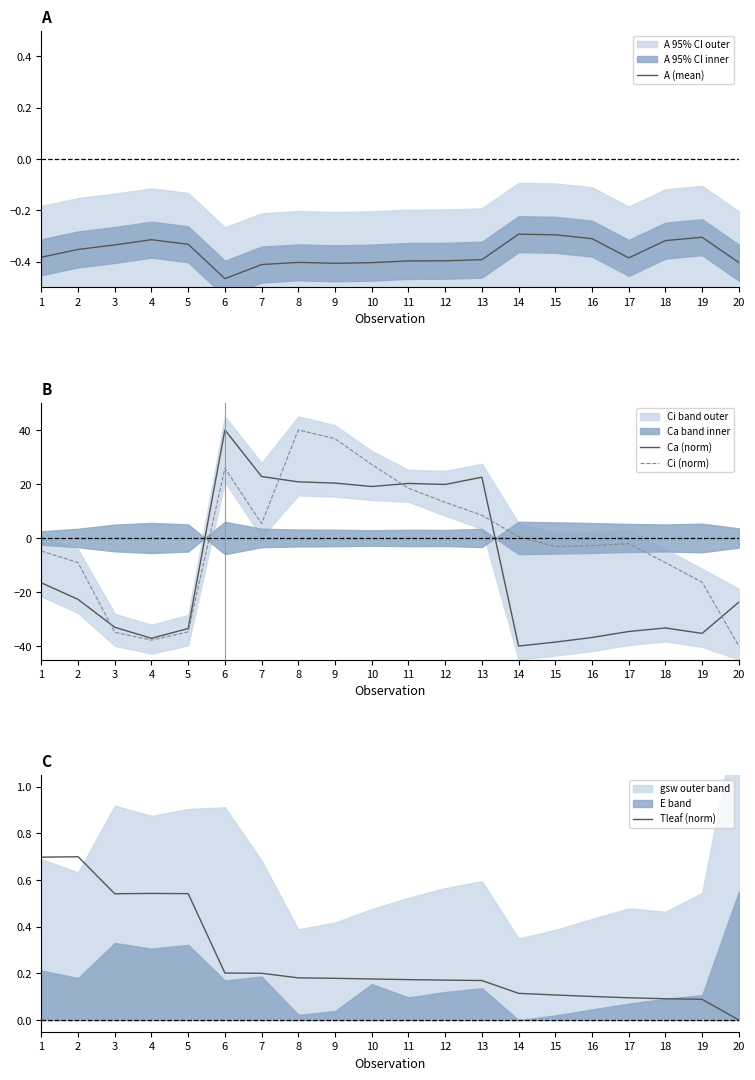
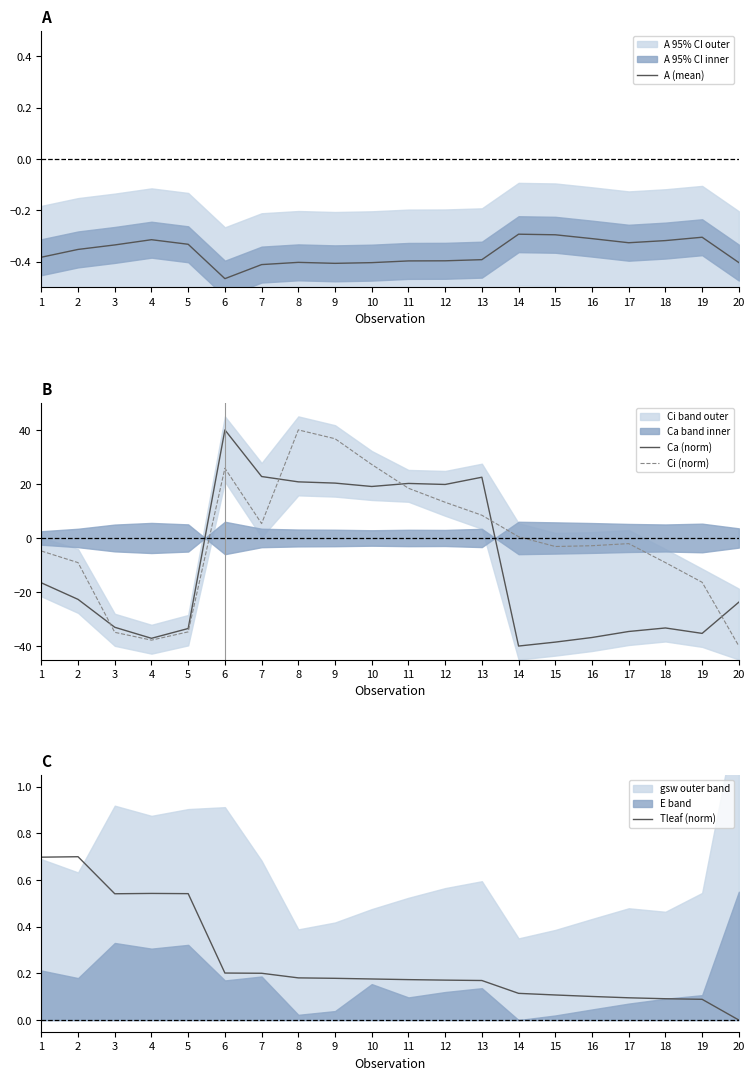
  {
    "A": {
      "A (mean)": {
        "1": -0.38,
        "2": -0.35,
        "3": -0.33,
        "4": -0.31,
        "5": -0.33,
        "6": -0.47,
        "7": -0.41,
        "8": -0.40,
        "9": -0.41,
        "10": -0.40,
        "11": -0.40,
        "12": -0.40,
        "13": -0.39,
        "14": -0.29,
        "15": -0.30,
        "16": -0.31,
-       "17": -0.39,
+       "17": -0.33,
        "18": -0.32,
        "19": -0.30,
        "20": -0.40
      }
    },
    "B": {
      "Ca (norm)": {
        "1": -17,
        "2": -23,
        "3": -33,
        "5": -34,
        "6": 40,
        "7": 23,
        "8": 21,
        "9": 20,
        "10": 19,
        "11": 20,
        "12": 20,
        "13": 22,
        "14": -40,
        "15": -39,
        "16": -37,
        "17": -35,
        "18": -33,
        "19": -35,
        "20": -24
      },
      "Ci (norm)": {
        "1": -5,
        "2": -9,
        "3": -35,
        "5": -35,
        "6": 26,
        "7": 5,
        "8": 40,
        "9": 37,
        "10": 27,
        "11": 18,
        "12": 13,
        "13": 8,
        "14": 0,
        "15": -3,
        "16": -3,
        "17": -2,
        "18": -9,
        "19": -16,
        "20": -40
      }
    },
    "C": {
      "Tleaf (norm)": {
        "2": 0.70,
        "3": 0.54,
        "4": 0.54,
        "5": 0.54,
        "6": 0.20,
        "7": 0.20,
        "8": 0.18,
        "9": 0.18,
        "10": 0.18,
        "11": 0.17,
        "12": 0.17,
        "13": 0.17,
        "14": 0.11,
        "15": 0.11,
        "16": 0.10,
        "17": 0.10,
        "19": 0.09,
        "20": 0.00
      }
    }
  }
